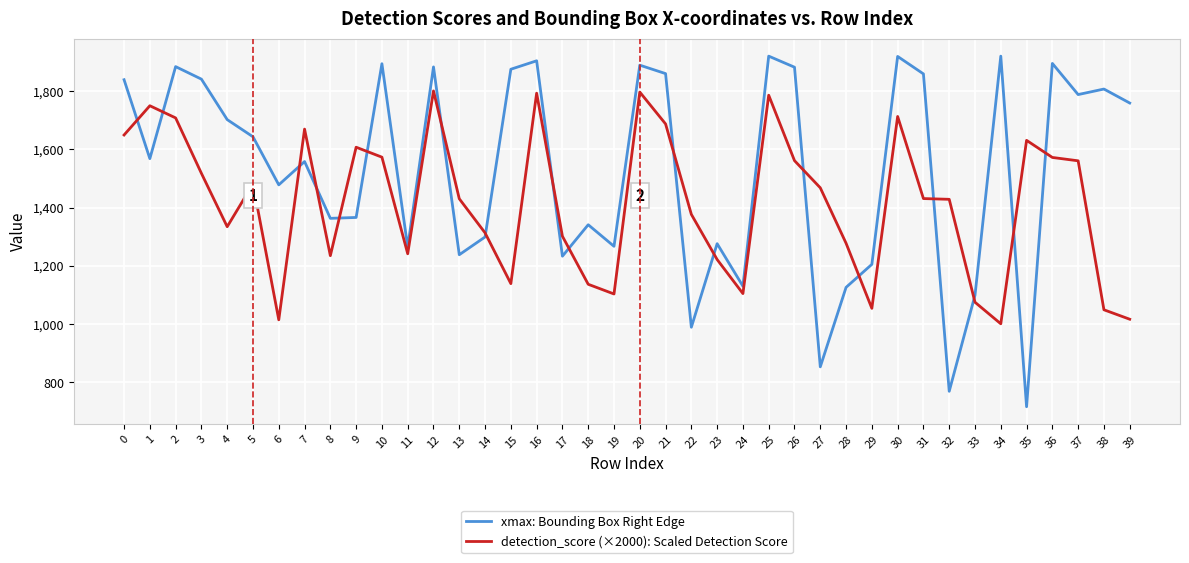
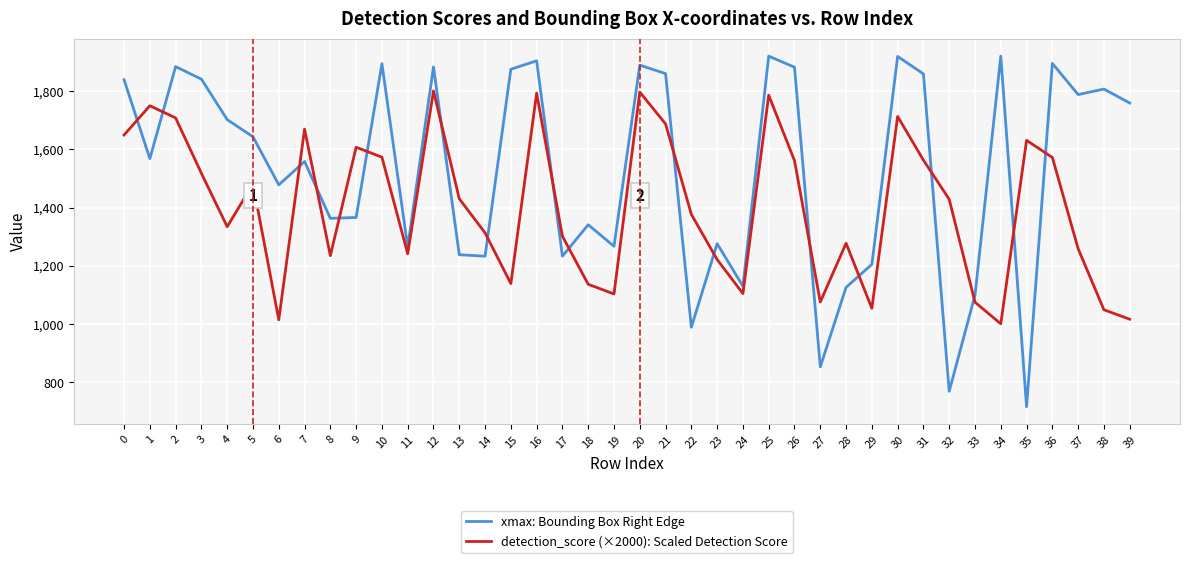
  {
    "xmax: Bounding Box Right Edge": {
      "0": "1,840",
      "1": "1,570",
      "2": "1,880",
      "3": "1,840",
      "4": "1,700",
      "5": "1,640",
      "6": "1,480",
      "7": "1,560",
      "8": "1,360",
      "9": "1,370",
      "10": "1,890",
      "11": "1,260",
      "12": "1,880",
      "13": "1,240",
-     "14": "1,300",
+     "14": "1,230",
      "15": "1,880",
      "16": "1,900",
      "17": "1,230",
      "18": "1,340",
      "19": "1,270",
      "20": "1,890",
      "21": "1,860",
      "22": "990",
      "23": "1,280",
      "24": "1,130",
      "25": "1,920",
      "26": "1,880",
      "27": "850",
      "28": "1,130",
      "29": "1,210",
      "30": "1,920",
      "31": "1,860",
      "32": "770",
      "33": "1,100",
      "34": "1,920",
      "35": "720",
      "36": "1,900",
      "37": "1,790",
      "38": "1,810",
      "39": "1,760"
    },
    "detection_score (×2000): Scaled Detection Score": {
      "0": "1,650",
      "1": "1,750",
      "2": "1,710",
      "3": "1,520",
      "4": "1,330",
      "6": "1,010",
      "7": "1,670",
      "8": "1,230",
      "9": "1,610",
      "10": "1,570",
      "11": "1,240",
      "12": "1,800",
      "13": "1,430",
      "14": "1,310",
      "15": "1,140",
      "16": "1,790",
      "17": "1,300",
      "18": "1,140",
      "19": "1,100",
      "20": "1,800",
      "21": "1,690",
      "22": "1,380",
      "23": "1,220",
      "24": "1,100",
      "25": "1,790",
      "26": "1,560",
-     "27": "1,470",
+     "27": "1,080",
      "28": "1,280",
      "29": "1,050",
      "30": "1,710",
-     "31": "1,430",
+     "31": "1,560",
      "32": "1,430",
      "33": "1,070",
      "34": "1,000",
      "35": "1,630",
      "36": "1,570",
-     "37": "1,560",
+     "37": "1,260",
      "38": "1,050",
      "39": "1,020"
    }
  }
